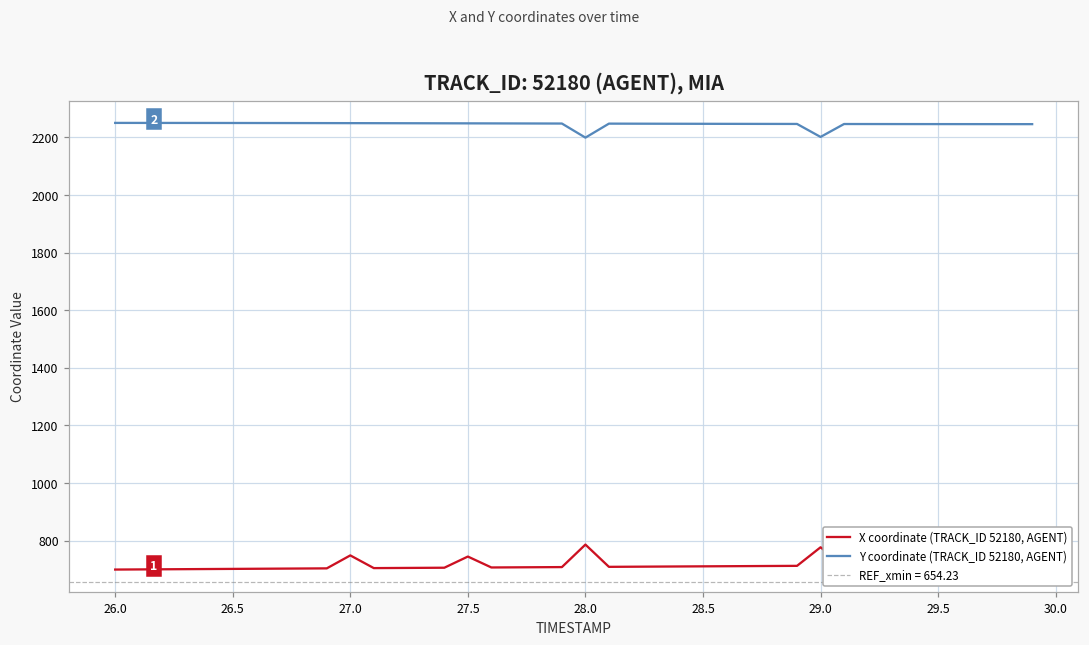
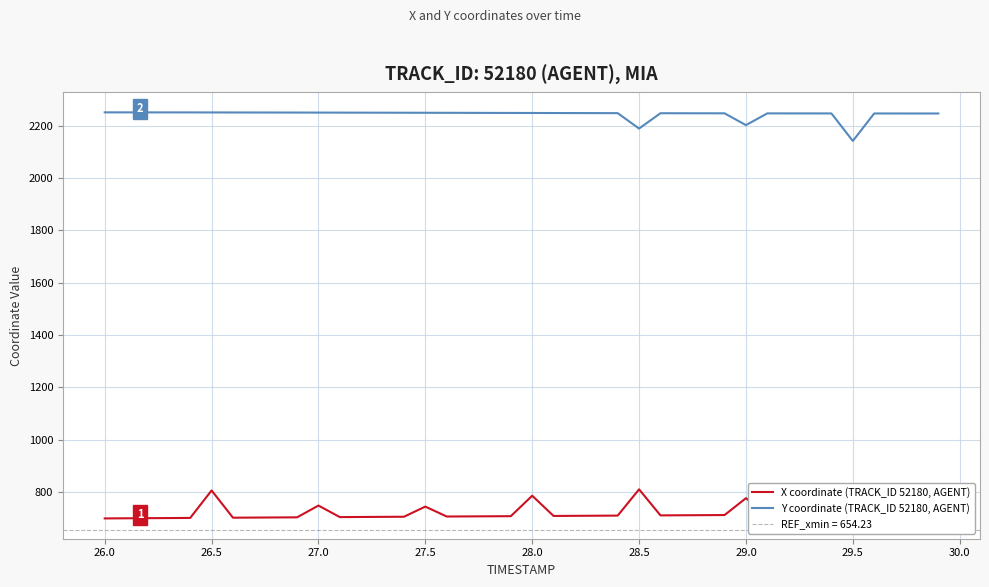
  {
    "X coordinate (TRACK_ID 52180, AGENT)": {
      "26.0": 700,
-     "26.5": 700,
+     "26.5": 810,
      "27.0": 750,
      "27.5": 740,
      "28.0": 790,
-     "28.5": 710,
+     "28.5": 810,
      "29.0": 780
    },
    "Y coordinate (TRACK_ID 52180, AGENT)": {
      "26.0": 2250,
      "26.5": 2250,
      "27.0": 2250,
      "27.5": 2250,
-     "28.0": 2200,
-     "28.5": 2250,
+     "28.0": 2250,
+     "28.5": 2190,
      "29.0": 2200,
-     "29.5": 2250
+     "29.5": 2140
    }
  }
